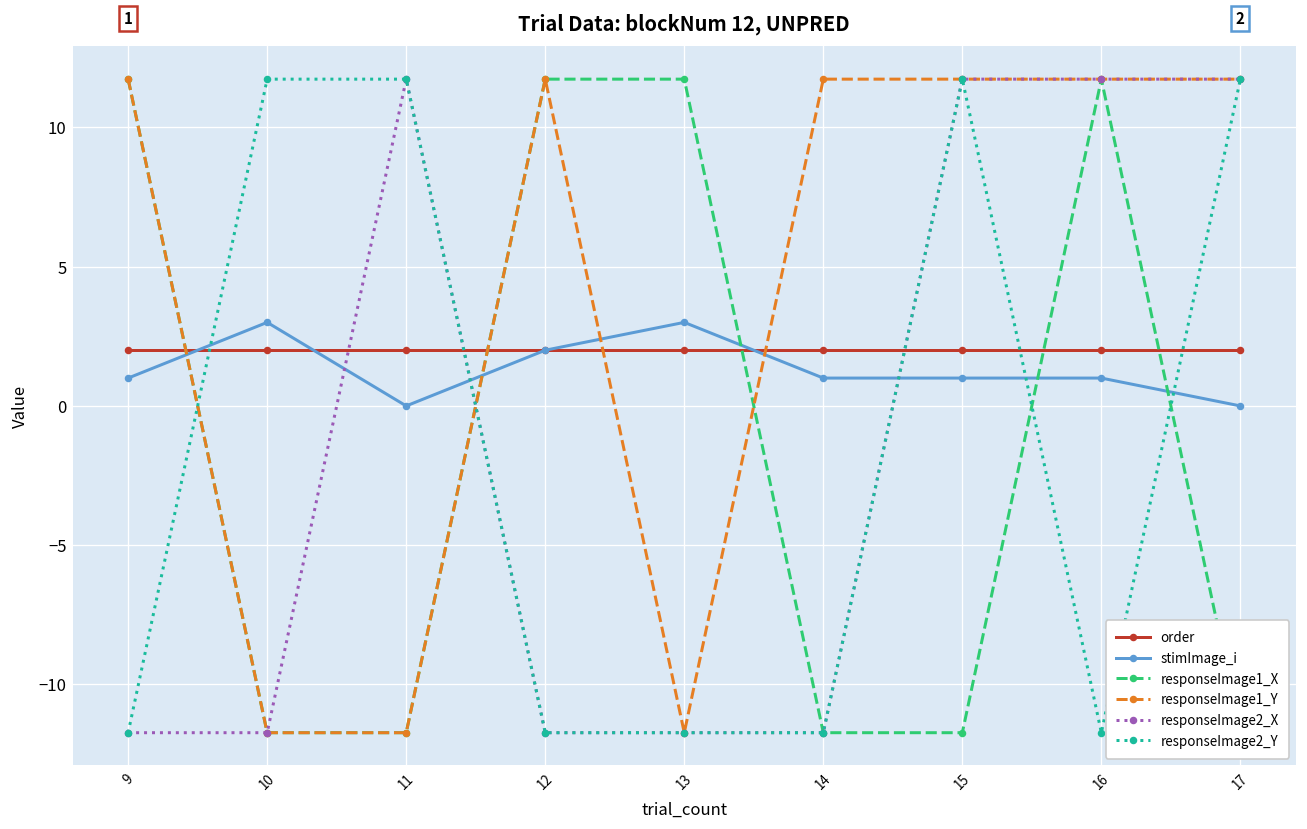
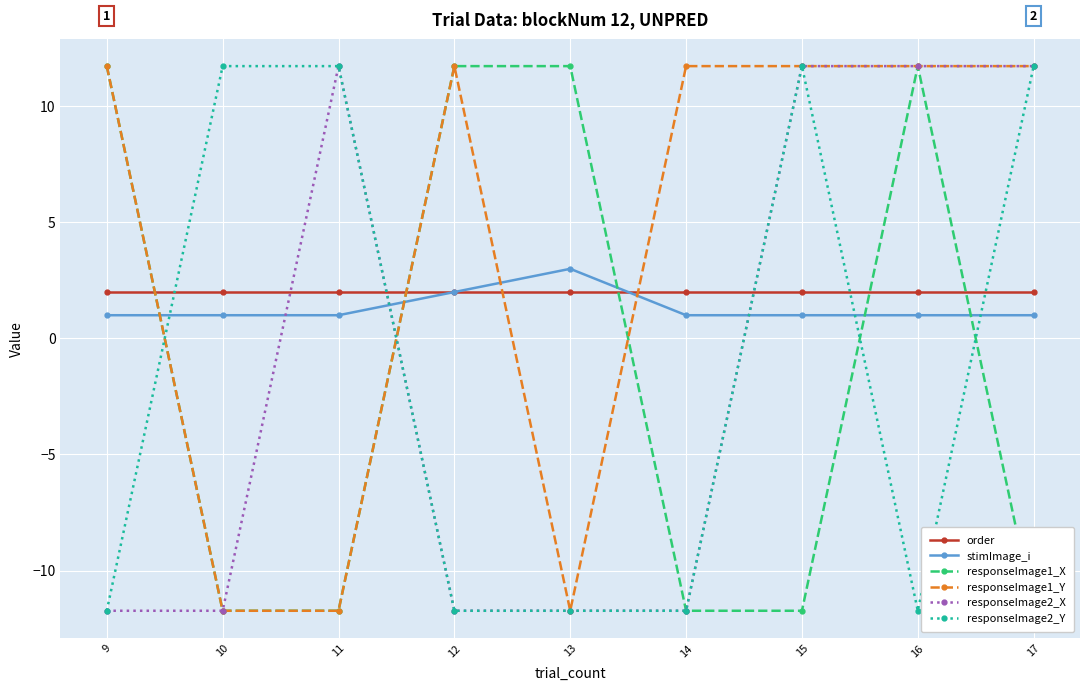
  {
    "order": {
      "9": 2,
      "10": 2,
      "11": 2,
      "13": 2,
      "14": 2,
      "15": 2,
      "16": 2,
      "17": 2
    },
    "stimImage_i": {
      "9": 1,
-     "10": 3,
-     "11": 0,
+     "10": 1,
+     "11": 1,
      "13": 3,
      "14": 1,
      "15": 1,
      "16": 1,
-     "17": 0
+     "17": 1
    },
    "responseImage1_Y": {
      "14": 11.7
    }
  }
